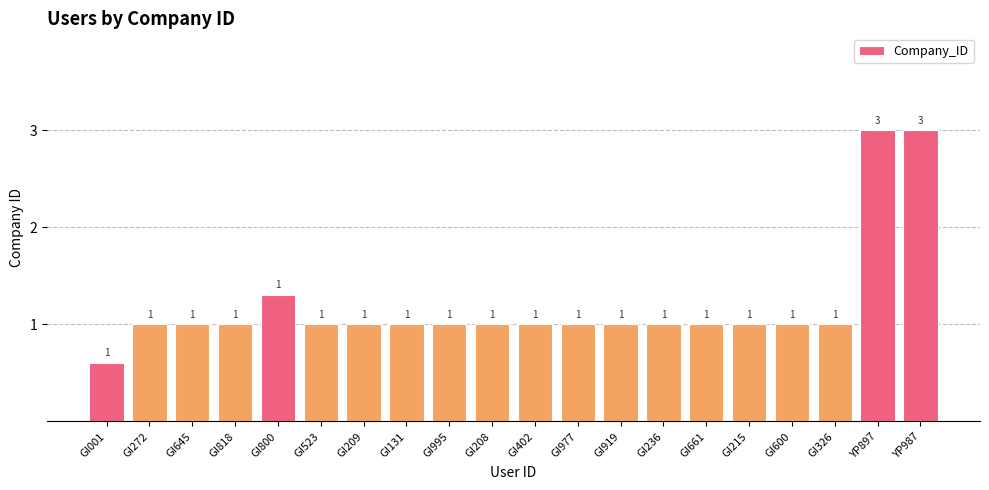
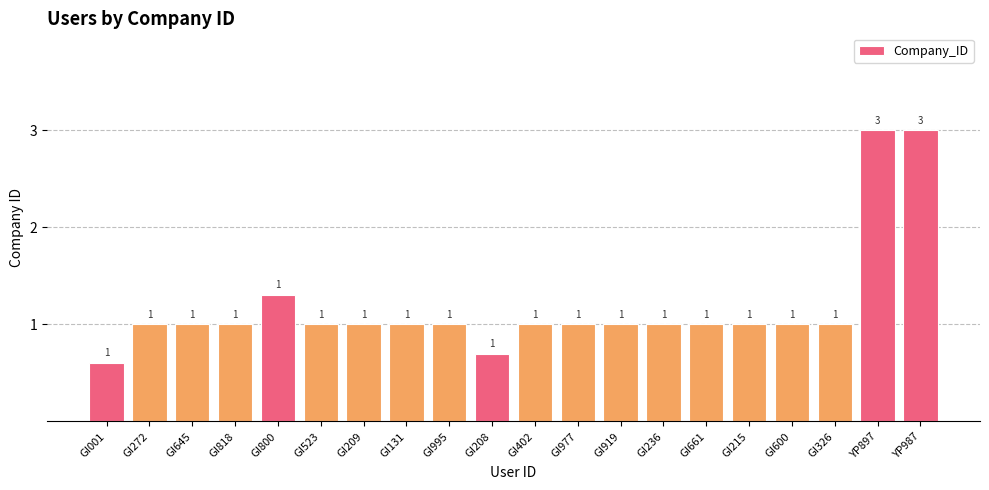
  {
-   "GI208": 1.0
+   "GI208": 0.7
  }
